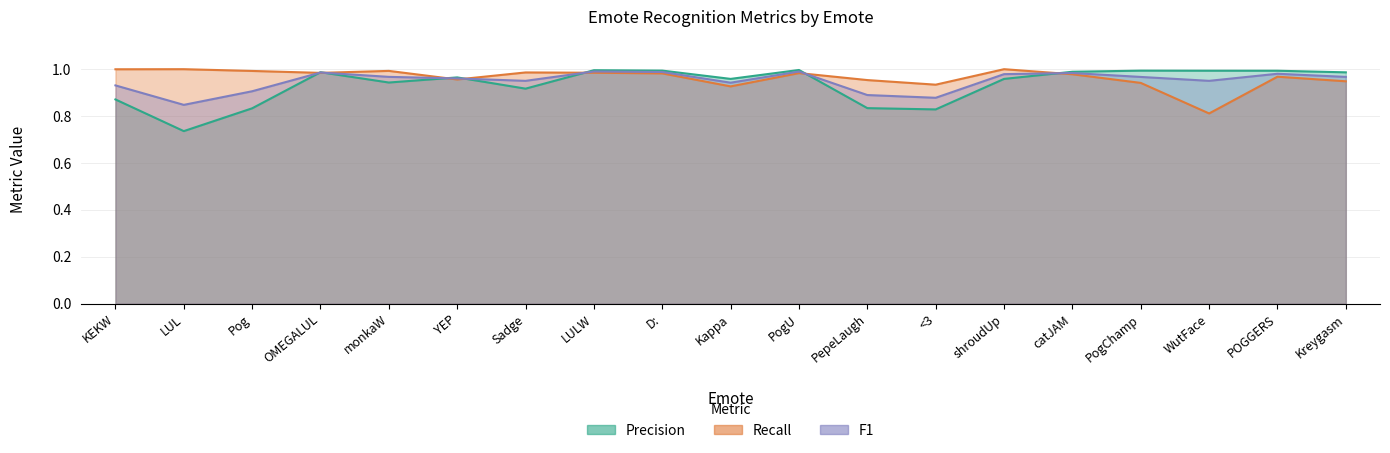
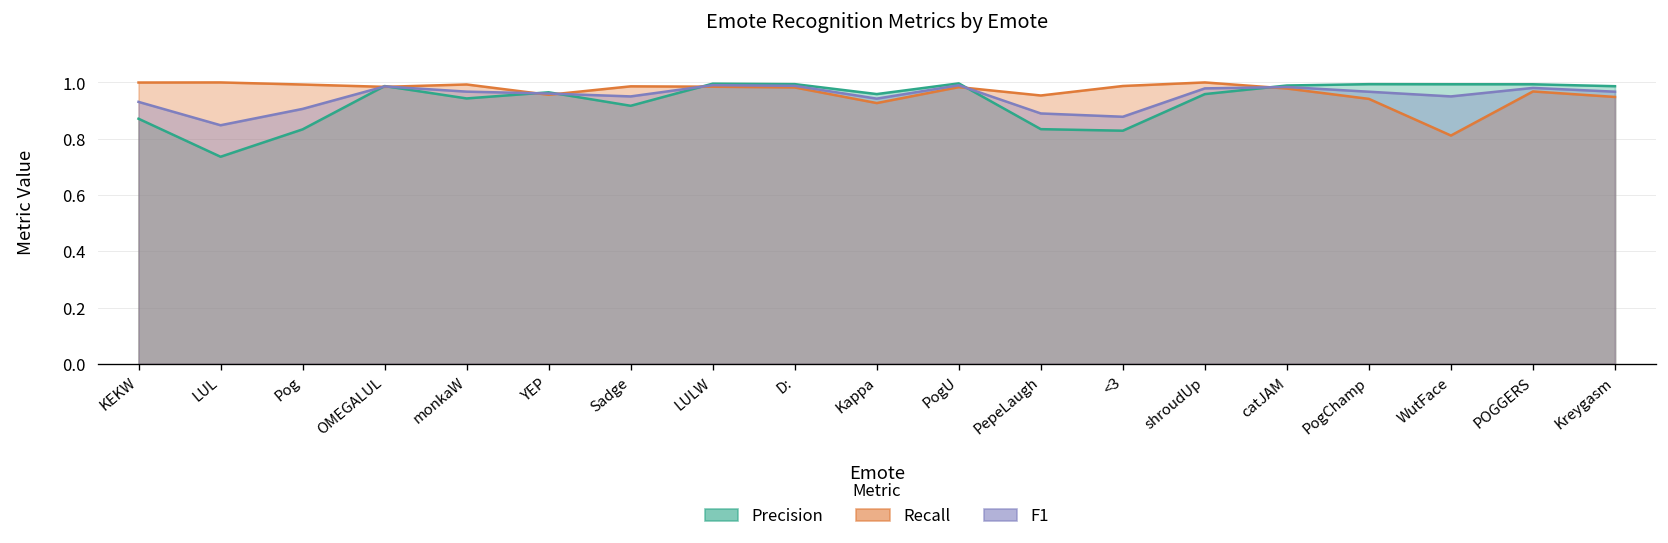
  {
    "Recall": {
      "KEKW": 1.00,
      "LUL": 1.00,
      "Pog": 0.99,
      "monkaW": 0.99,
      "Sadge": 0.99,
      "Kappa": 0.93,
      "PepeLaugh": 0.95,
-     "<3": 0.93,
+     "<3": 0.99,
      "shroudUp": 1.00,
      "PogChamp": 0.94,
      "WutFace": 0.81,
      "POGGERS": 0.97,
      "Kreygasm": 0.95
    }
  }
